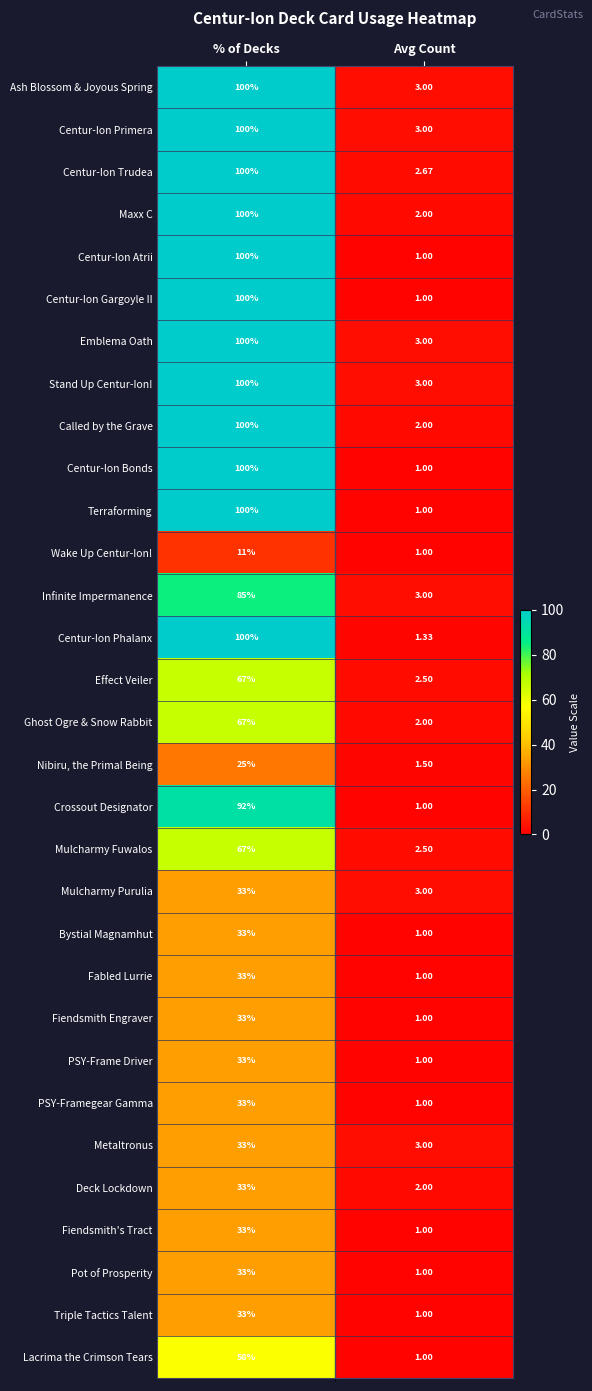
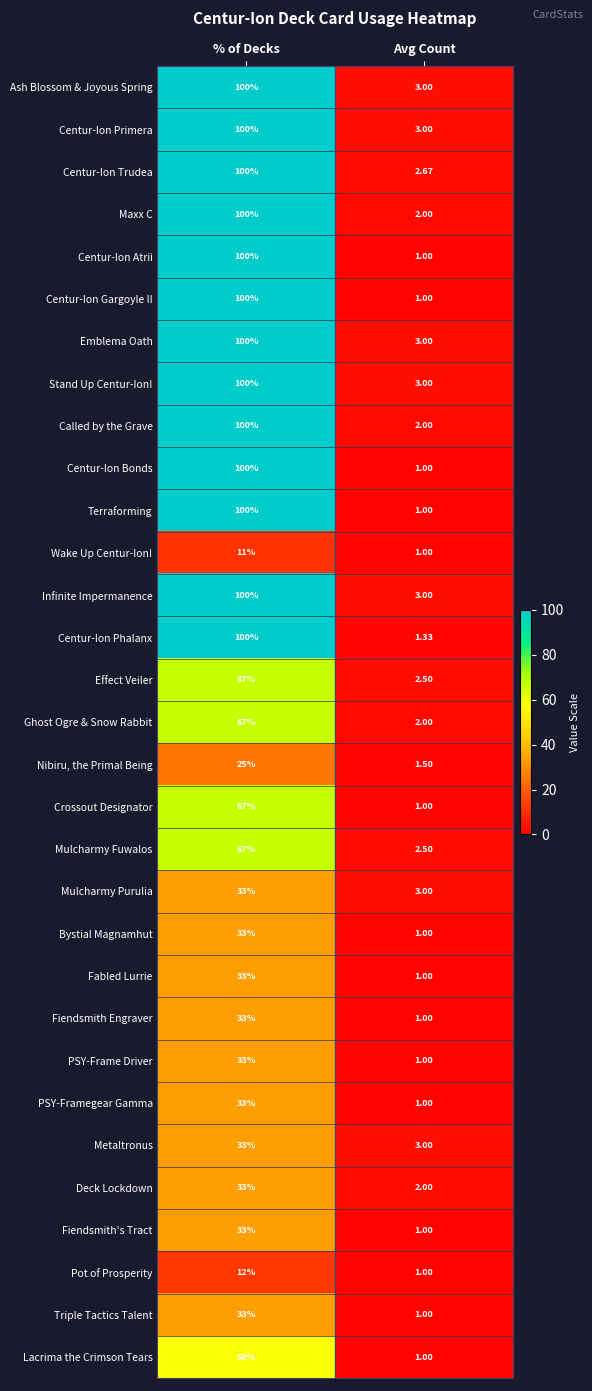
  {
    "Ash Blossom & Joyous Spring": {
      "% of Decks": "100%",
      "Avg Count": "3.00"
    },
    "Centur-Ion Primera": {
      "% of Decks": "100%",
      "Avg Count": "3.00"
    },
    "Centur-Ion Trudea": {
      "% of Decks": "100%",
      "Avg Count": "2.67"
    },
    "Maxx C": {
      "% of Decks": "100%",
      "Avg Count": "2.00"
    },
    "Centur-Ion Atrii": {
      "% of Decks": "100%",
      "Avg Count": "1.00"
    },
    "Centur-Ion Gargoyle II": {
      "% of Decks": "100%",
      "Avg Count": "1.00"
    },
    "Emblema Oath": {
      "% of Decks": "100%",
      "Avg Count": "3.00"
    },
    "Stand Up Centur-Ion!": {
      "% of Decks": "100%",
      "Avg Count": "3.00"
    },
    "Called by the Grave": {
      "% of Decks": "100%",
      "Avg Count": "2.00"
    },
    "Centur-Ion Bonds": {
      "% of Decks": "100%",
      "Avg Count": "1.00"
    },
    "Terraforming": {
      "% of Decks": "100%",
      "Avg Count": "1.00"
    },
    "Wake Up Centur-Ion!": {
      "% of Decks": "11%",
      "Avg Count": "1.00"
    },
    "Infinite Impermanence": {
-     "% of Decks": "85%",
+     "% of Decks": "100%",
      "Avg Count": "3.00"
    },
    "Centur-Ion Phalanx": {
      "% of Decks": "100%",
      "Avg Count": "1.33"
    },
    "Effect Veiler": {
      "% of Decks": "67%",
      "Avg Count": "2.50"
    },
    "Ghost Ogre & Snow Rabbit": {
      "% of Decks": "67%",
      "Avg Count": "2.00"
    },
    "Nibiru, the Primal Being": {
      "% of Decks": "25%",
      "Avg Count": "1.50"
    },
    "Crossout Designator": {
-     "% of Decks": "92%",
+     "% of Decks": "67%",
      "Avg Count": "1.00"
    },
    "Mulcharmy Fuwalos": {
      "% of Decks": "67%",
      "Avg Count": "2.50"
    },
    "Mulcharmy Purulia": {
      "% of Decks": "33%",
      "Avg Count": "3.00"
    },
    "Bystial Magnamhut": {
      "% of Decks": "33%",
      "Avg Count": "1.00"
    },
    "Fabled Lurrie": {
      "% of Decks": "33%",
      "Avg Count": "1.00"
    },
    "Fiendsmith Engraver": {
      "% of Decks": "33%",
      "Avg Count": "1.00"
    },
    "PSY-Frame Driver": {
      "% of Decks": "33%",
      "Avg Count": "1.00"
    },
    "PSY-Framegear Gamma": {
      "% of Decks": "33%",
      "Avg Count": "1.00"
    },
    "Metaltronus": {
      "% of Decks": "33%",
      "Avg Count": "3.00"
    },
    "Deck Lockdown": {
      "% of Decks": "33%",
      "Avg Count": "2.00"
    },
    "Fiendsmith's Tract": {
      "% of Decks": "33%",
      "Avg Count": "1.00"
    },
    "Pot of Prosperity": {
-     "% of Decks": "33%",
+     "% of Decks": "12%",
      "Avg Count": "1.00"
    },
    "Triple Tactics Talent": {
      "% of Decks": "33%",
      "Avg Count": "1.00"
    },
    "Lacrima the Crimson Tears": {
      "% of Decks": "58%",
      "Avg Count": "1.00"
    }
  }
